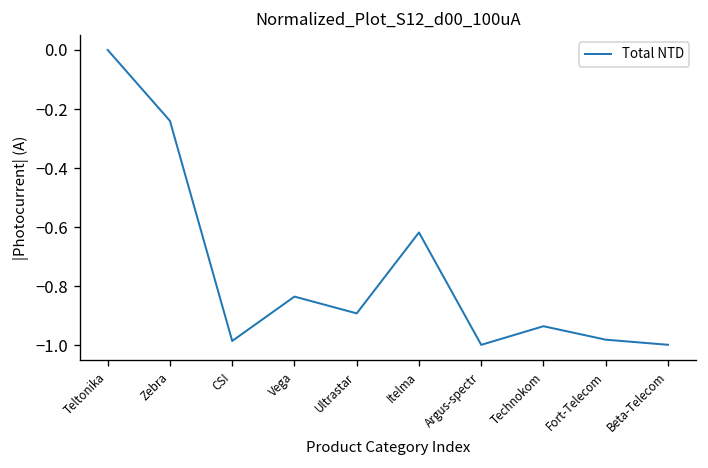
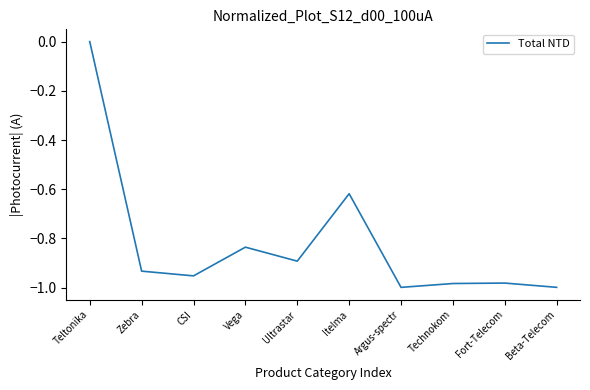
  {
    "Teltonika": 0.00,
-   "Zebra": -0.24,
-   "CSI": -0.99,
+   "Zebra": -0.93,
+   "CSI": -0.95,
    "Vega": -0.84,
    "Ultrastar": -0.89,
    "Itelma": -0.62,
    "Argus-spectr": -1.00,
-   "Technokom": -0.94,
+   "Technokom": -0.98,
    "Fort-Telecom": -0.98,
    "Beta-Telecom": -1.00
  }
